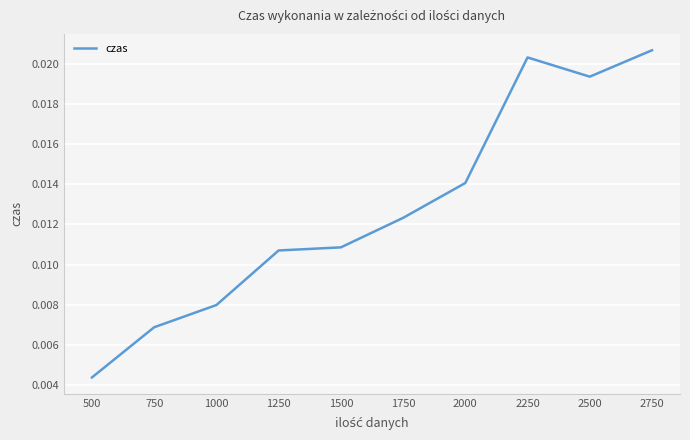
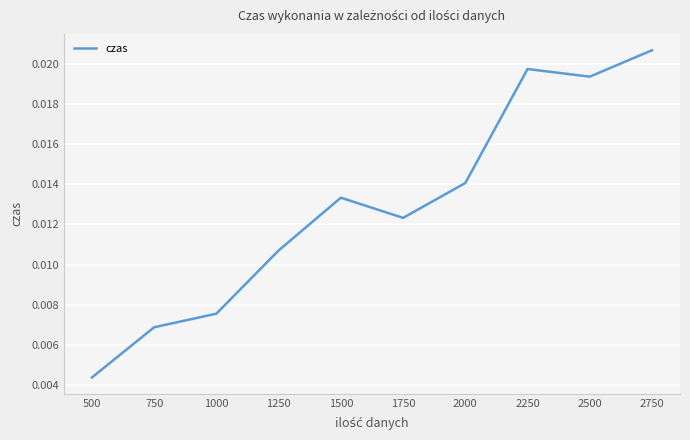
  {
    "500": 0.0044,
    "750": 0.0069,
-   "1000": 0.0080,
+   "1000": 0.0076,
    "1250": 0.0107,
-   "1500": 0.0109,
+   "1500": 0.0133,
    "1750": 0.0123,
    "2000": 0.0141,
-   "2250": 0.0203,
+   "2250": 0.0197,
    "2500": 0.0193,
    "2750": 0.0207
  }
